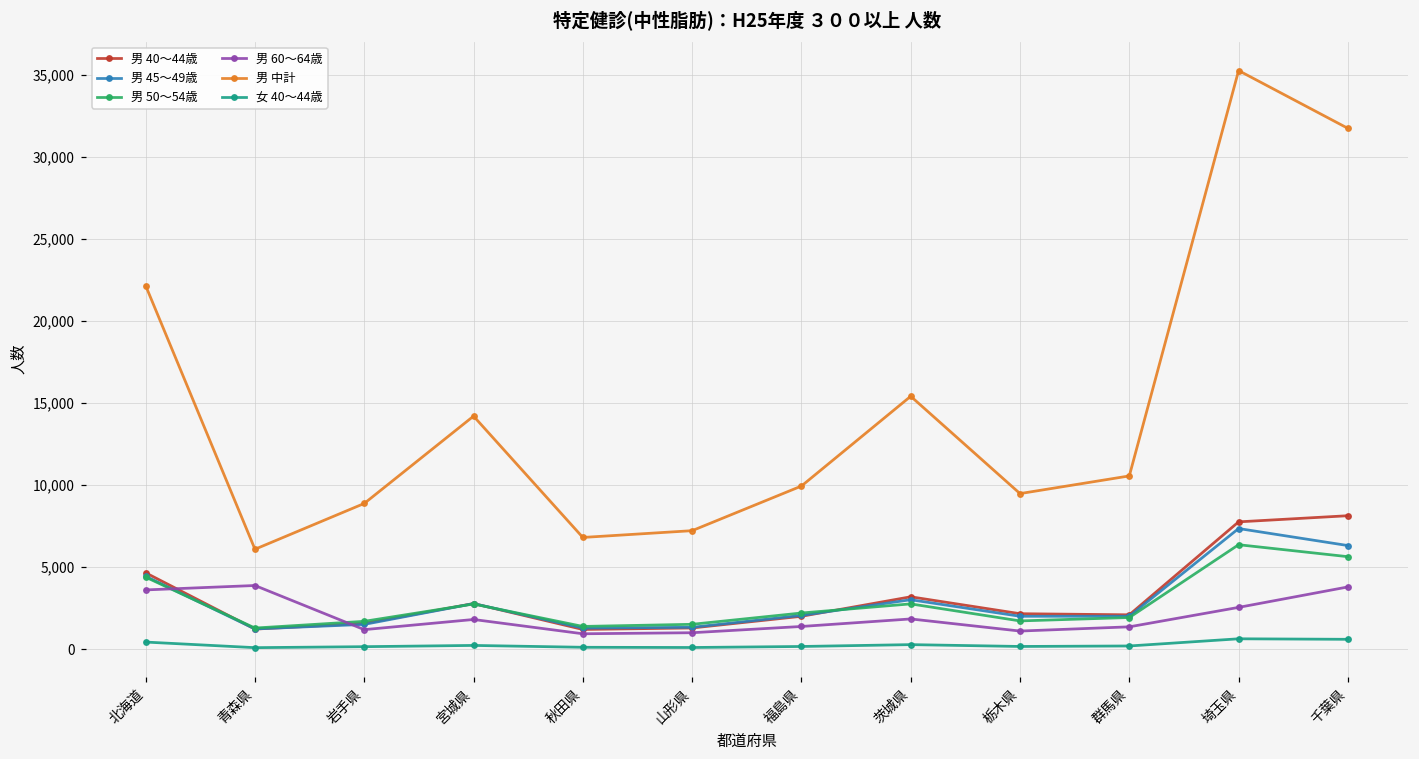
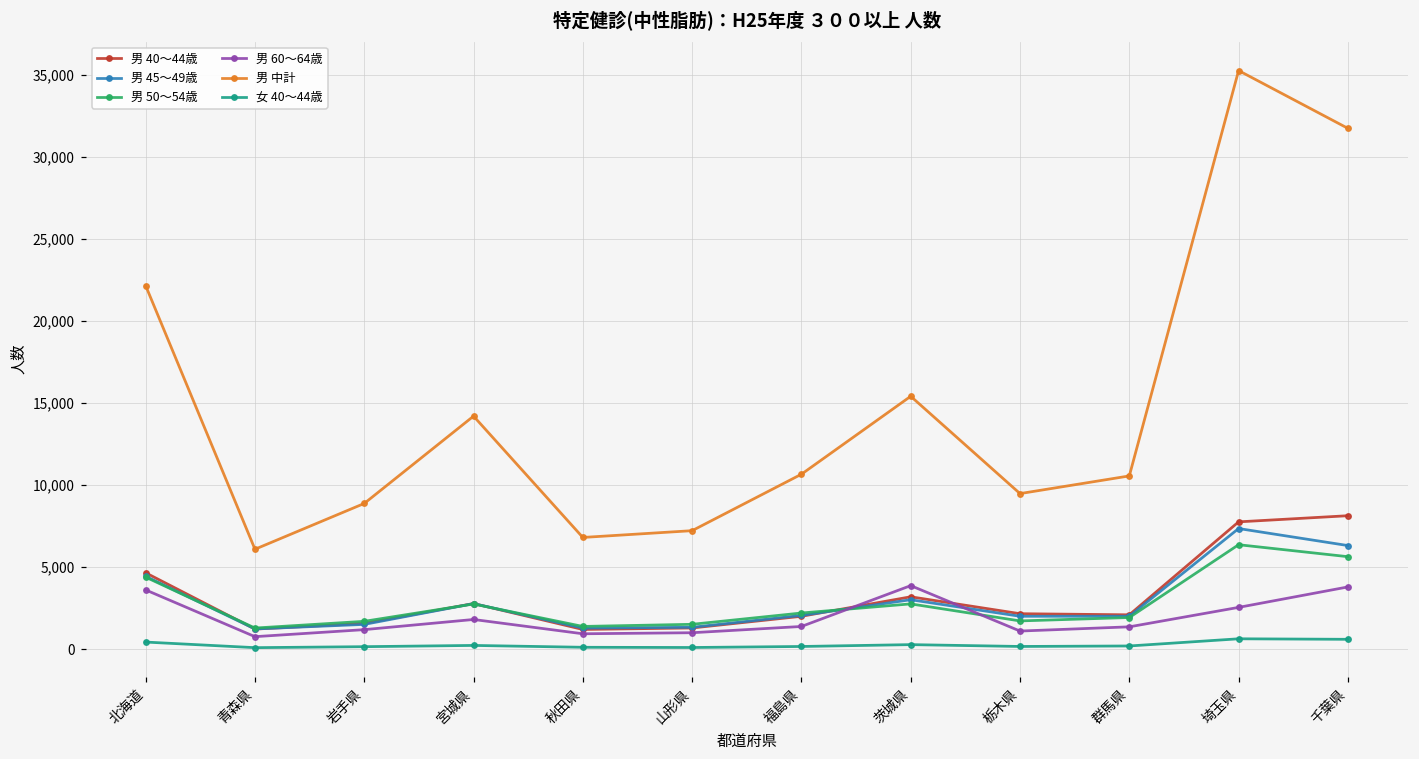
  {
    "男 40～44歳": {
      "北海道": "4,600",
      "茨城県": "3,200",
      "埼玉県": "7,800",
      "千葉県": "8,100"
    },
    "男 45～49歳": {
      "茨城県": "3,000",
      "埼玉県": "7,300",
      "千葉県": "6,300"
    },
    "男 60～64歳": {
      "北海道": "3,600",
-     "青森県": "3,900",
+     "青森県": "800",
      "岩手県": "1,200",
      "宮城県": "1,800",
      "秋田県": "900",
      "山形県": "1,000",
      "福島県": "1,400",
-     "茨城県": "1,800",
+     "茨城県": "3,900",
      "栃木県": "1,100",
      "群馬県": "1,400",
      "埼玉県": "2,500",
      "千葉県": "3,800"
    },
    "男 中計": {
      "北海道": "22,100",
      "青森県": "6,100",
      "岩手県": "8,900",
      "宮城県": "14,200",
      "秋田県": "6,800",
      "山形県": "7,200",
-     "福島県": "9,900",
+     "福島県": "10,700",
      "茨城県": "15,400",
      "栃木県": "9,500",
      "群馬県": "10,500",
      "埼玉県": "35,200",
      "千葉県": "31,700"
    }
  }
